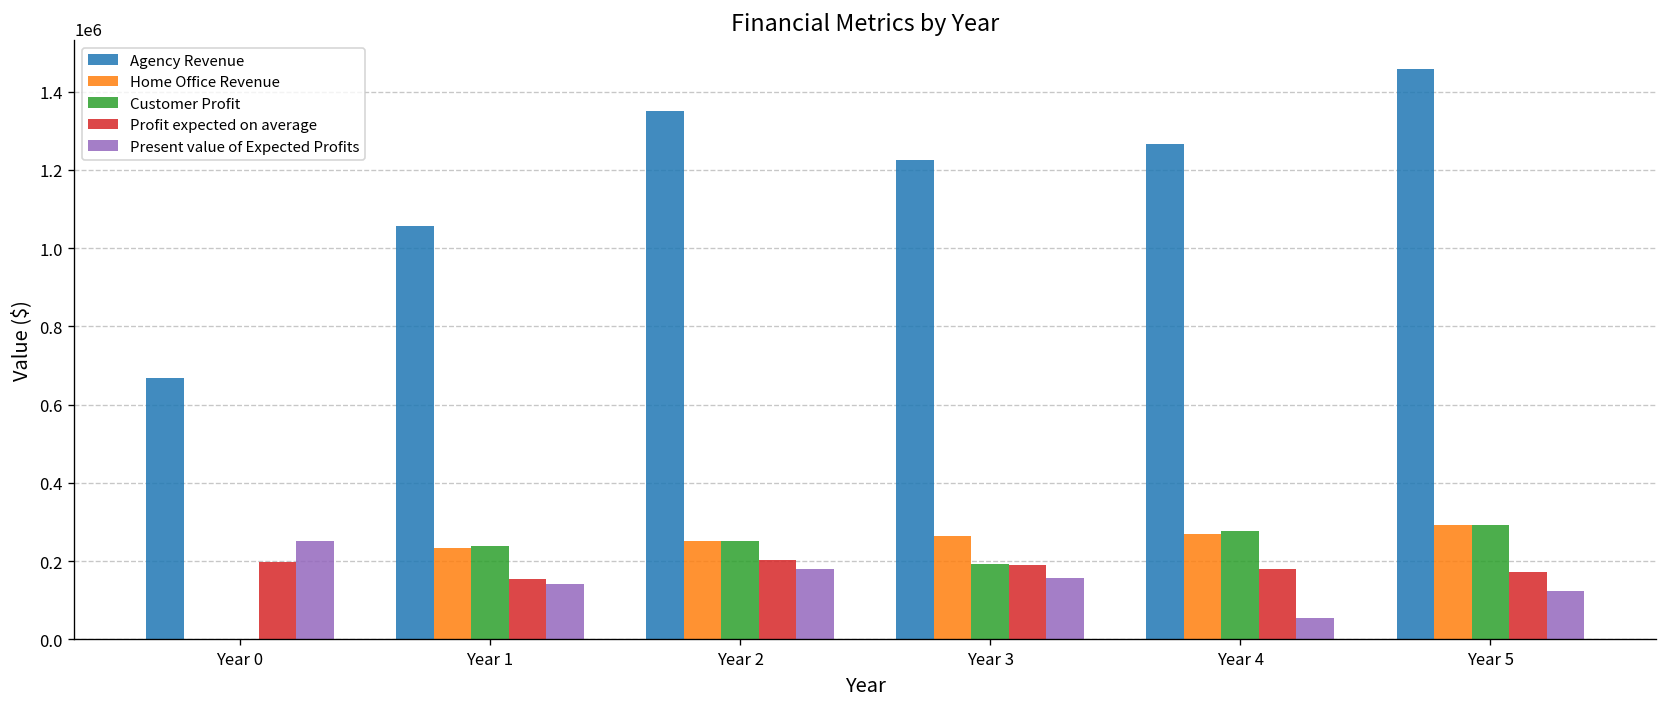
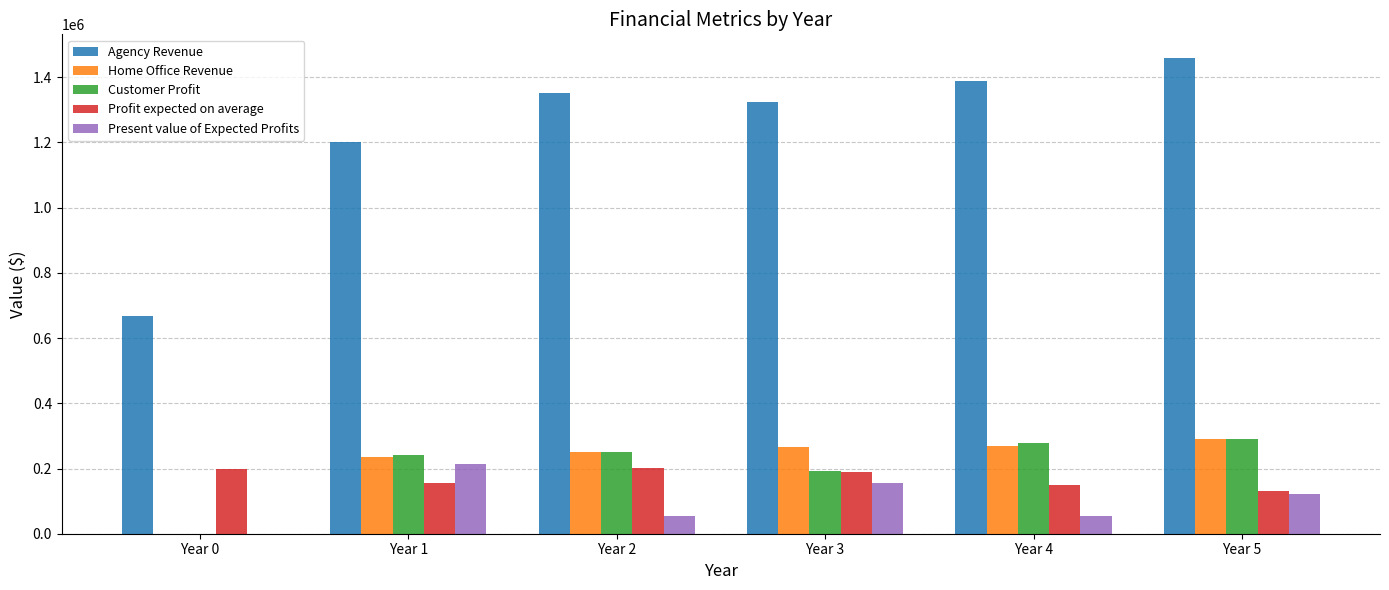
  {
    "Agency Revenue": {
      "Year 0": 670000,
-     "Year 1": 1060000,
+     "Year 1": 1200000,
      "Year 2": 1350000,
-     "Year 3": 1230000,
-     "Year 4": 1270000,
+     "Year 3": 1320000,
+     "Year 4": 1390000,
      "Year 5": 1460000
    },
    "Home Office Revenue": {
      "Year 0": 0,
      "Year 1": 230000,
      "Year 2": 250000,
      "Year 3": 260000,
      "Year 4": 270000,
      "Year 5": 290000
    },
    "Customer Profit": {
      "Year 0": 0,
      "Year 1": 240000,
      "Year 2": 250000,
      "Year 3": 190000,
      "Year 4": 280000,
      "Year 5": 290000
    },
    "Profit expected on average": {
      "Year 0": 200000,
      "Year 1": 160000,
      "Year 2": 200000,
      "Year 3": 190000,
-     "Year 4": 180000,
-     "Year 5": 170000
+     "Year 4": 150000,
+     "Year 5": 130000
    },
    "Present value of Expected Profits": {
-     "Year 0": 250000,
-     "Year 1": 140000,
-     "Year 2": 180000,
+     "Year 0": 0,
+     "Year 1": 210000,
+     "Year 2": 50000,
      "Year 3": 160000,
      "Year 4": 60000,
      "Year 5": 120000
    }
  }
